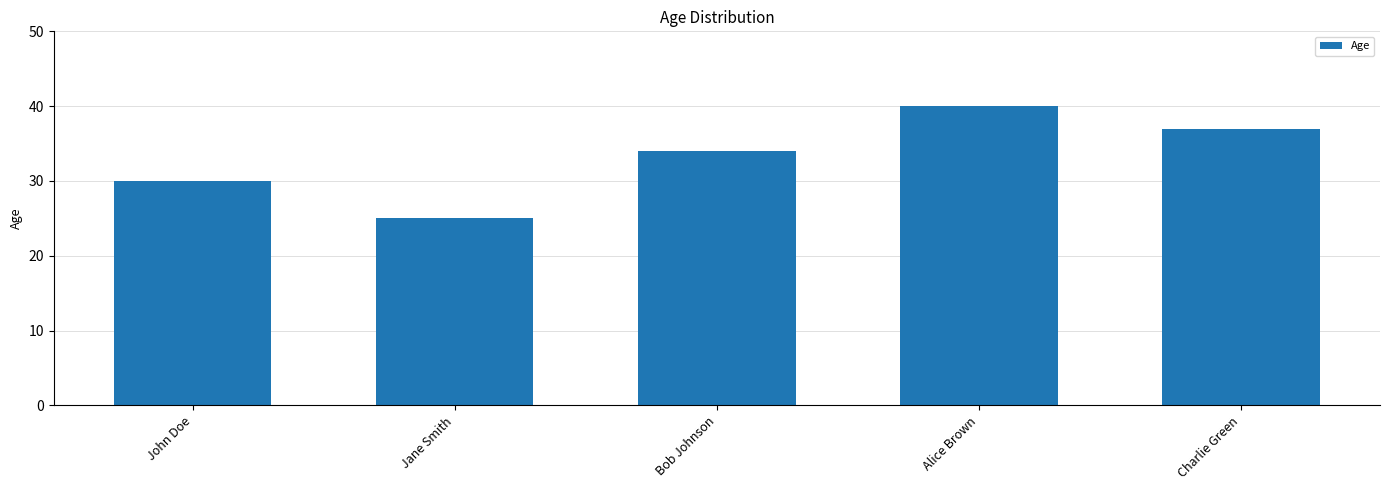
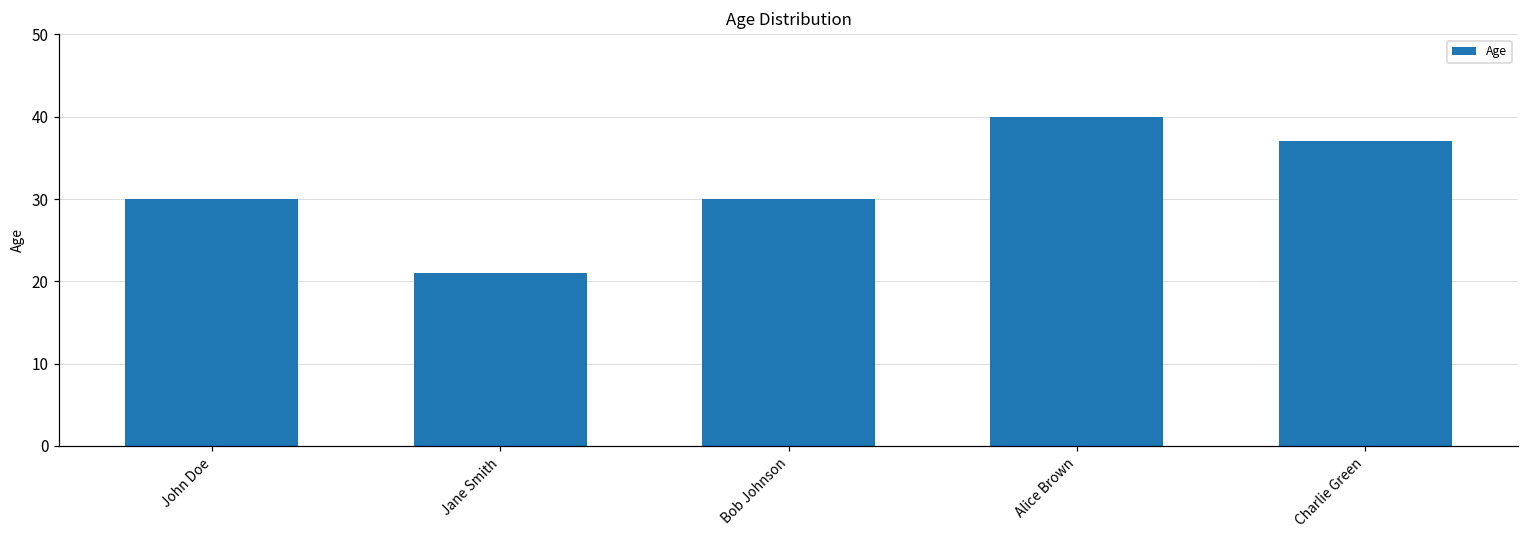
  {
    "John Doe": 30,
-   "Jane Smith": 25,
-   "Bob Johnson": 34,
+   "Jane Smith": 21,
+   "Bob Johnson": 30,
    "Alice Brown": 40,
    "Charlie Green": 37
  }
